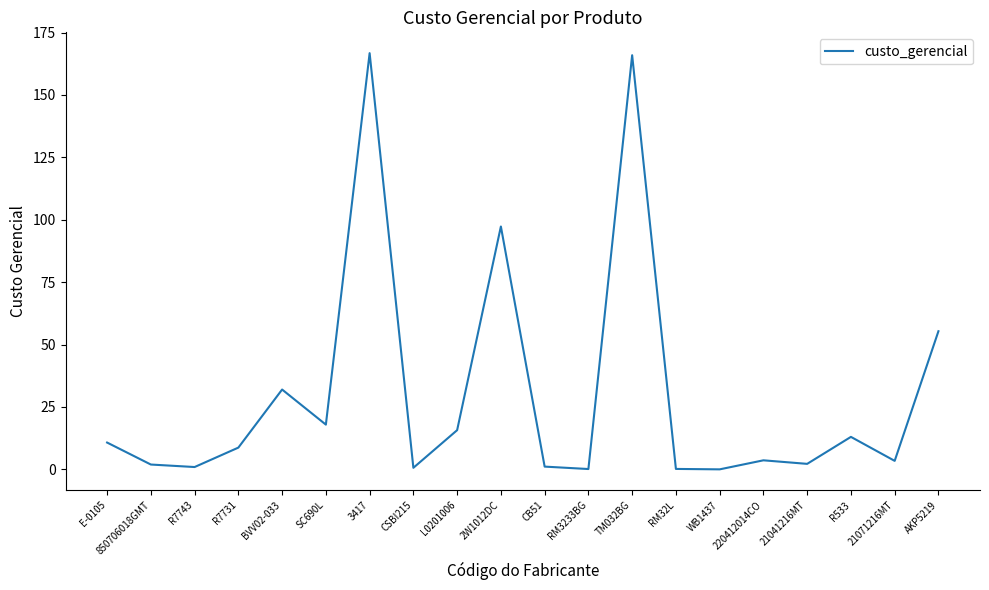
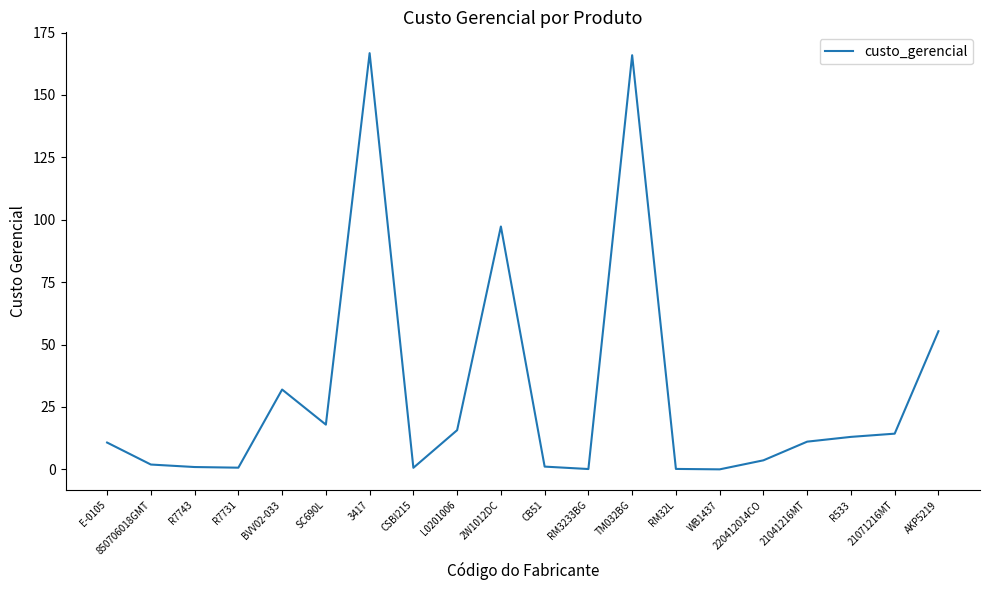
  {
    "E-0105": 11,
    "850706018GMT": 2,
    "R7743": 1,
-   "R7731": 9,
+   "R7731": 1,
    "BVV02-033": 32,
    "SC690L": 18,
    "3417": 167,
    "CSBI215": 1,
    "L0201006": 16,
    "2W1012DC": 97,
    "CB51": 1,
    "RM3233BG": 0,
    "TM032BG": 166,
    "RM32L": 0,
    "WB1437": 0,
    "220412014CO": 4,
-   "21041216MT": 2,
+   "21041216MT": 11,
    "R533": 13,
-   "21071216MT": 3,
+   "21071216MT": 14,
    "AKP5219": 55
  }
